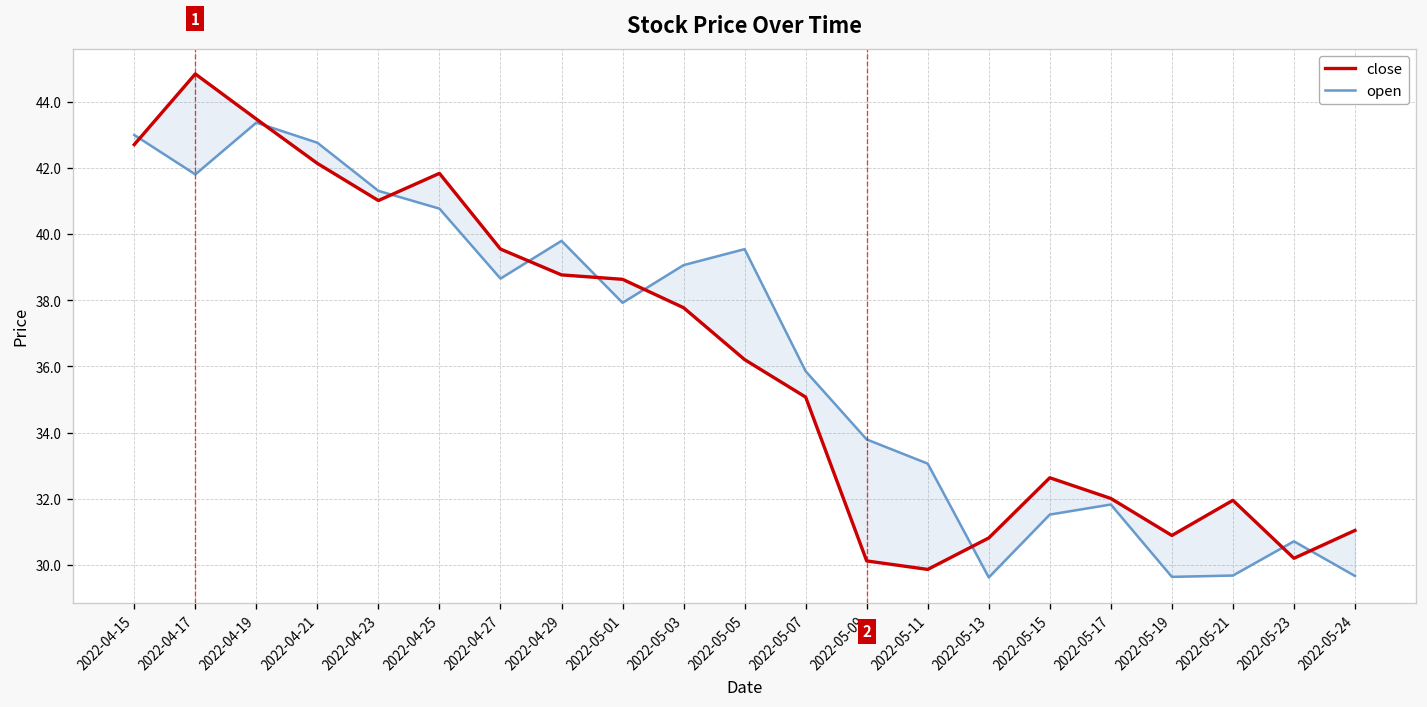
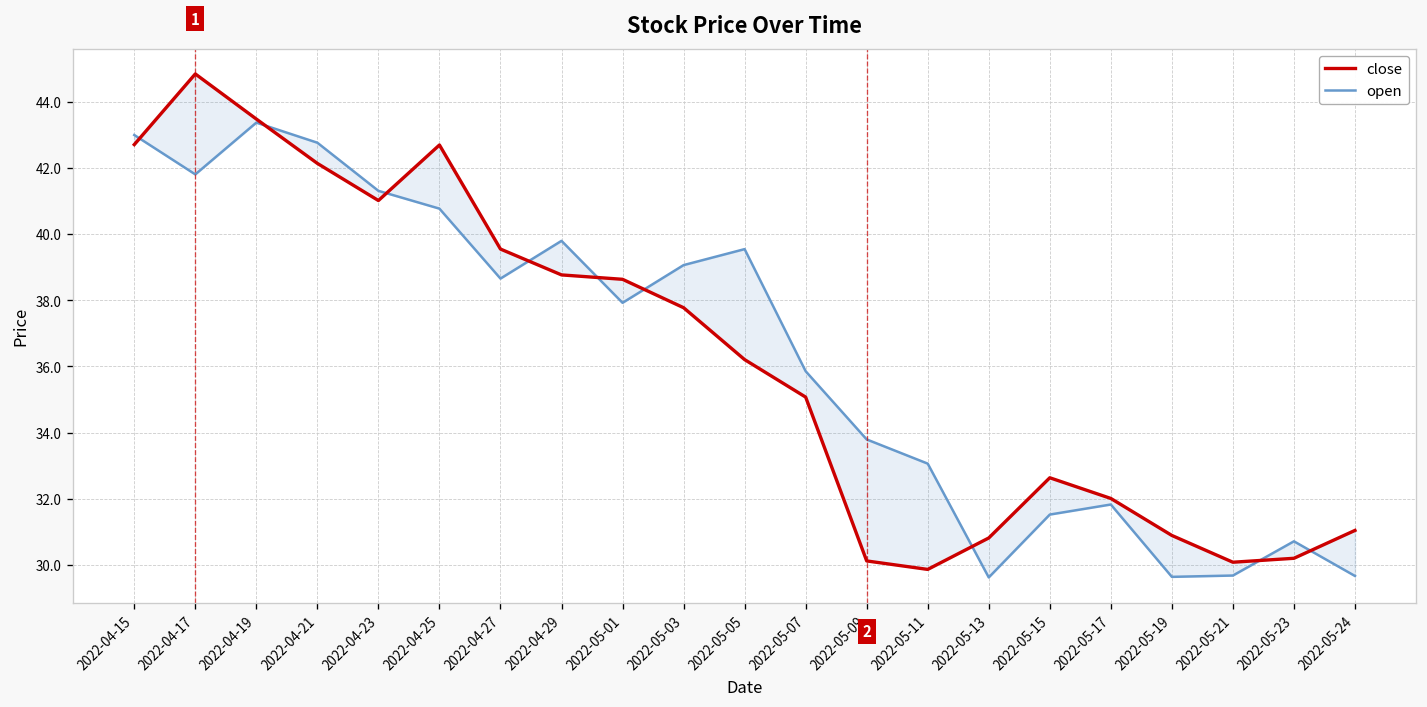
  {
    "close": {
      "2022-04-15": 42.7,
      "2022-04-21": 42.1,
      "2022-04-23": 41.0,
-     "2022-04-25": 41.8,
+     "2022-04-25": 42.7,
      "2022-04-29": 38.8,
      "2022-05-03": 37.8,
      "2022-05-05": 36.2,
      "2022-05-07": 35.1,
      "2022-05-09": 30.1,
      "2022-05-11": 29.9,
-     "2022-05-21": 32.0,
+     "2022-05-21": 30.1,
      "2022-05-23": 30.2
    }
  }
